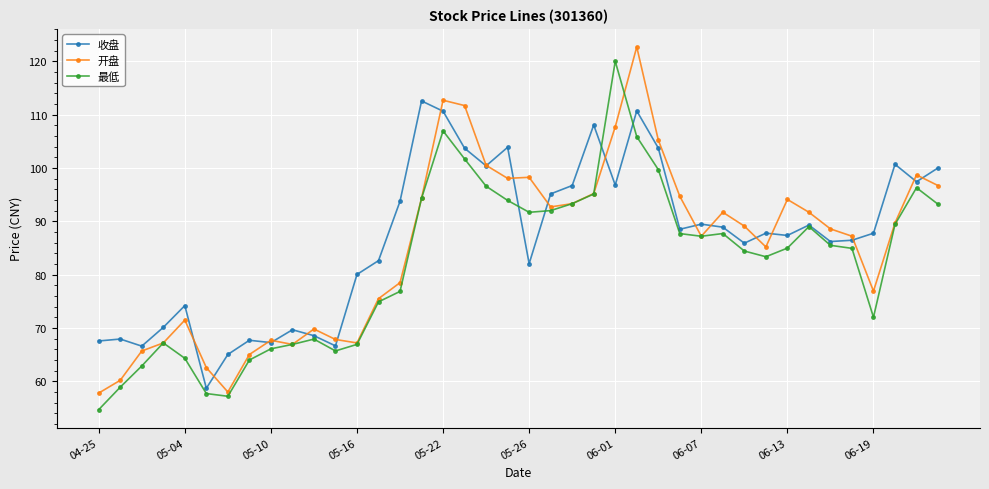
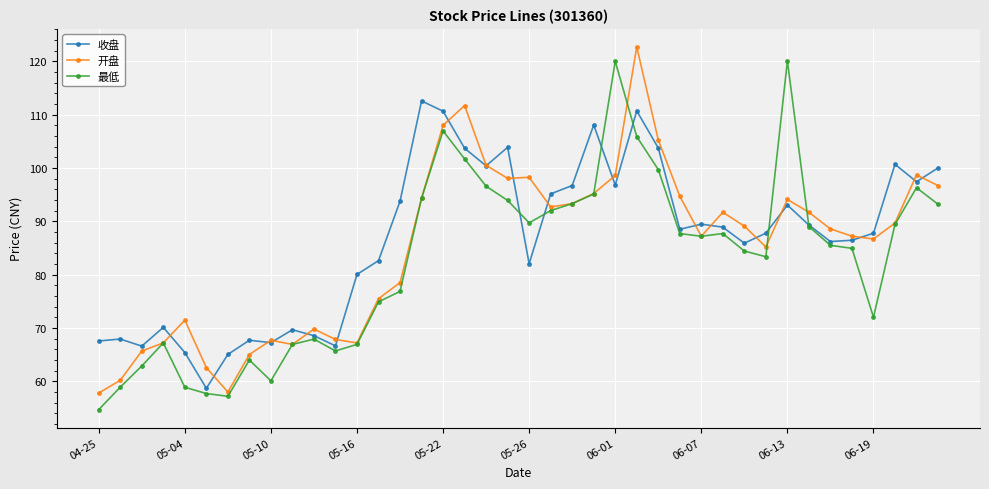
  {
    "收盘": {
      "04-25": 68,
-     "05-04": 74,
+     "05-04": 65,
      "05-16": 80,
      "05-22": 111,
      "05-26": 82,
      "06-01": 97,
      "06-07": 89,
-     "06-13": 87,
+     "06-13": 93,
      "06-19": 88
    },
    "开盘": {
      "04-25": 58,
      "05-04": 71,
-     "05-22": 113,
+     "05-22": 108,
      "05-26": 98,
-     "06-01": 108,
+     "06-01": 99,
      "06-13": 94,
-     "06-19": 77
+     "06-19": 87
    },
    "最低": {
      "04-25": 55,
-     "05-04": 64,
-     "05-10": 66,
+     "05-04": 59,
+     "05-10": 60,
      "05-22": 107,
-     "05-26": 92,
+     "05-26": 90,
      "06-01": 120,
-     "06-13": 85,
+     "06-13": 120,
      "06-19": 72
    }
  }
